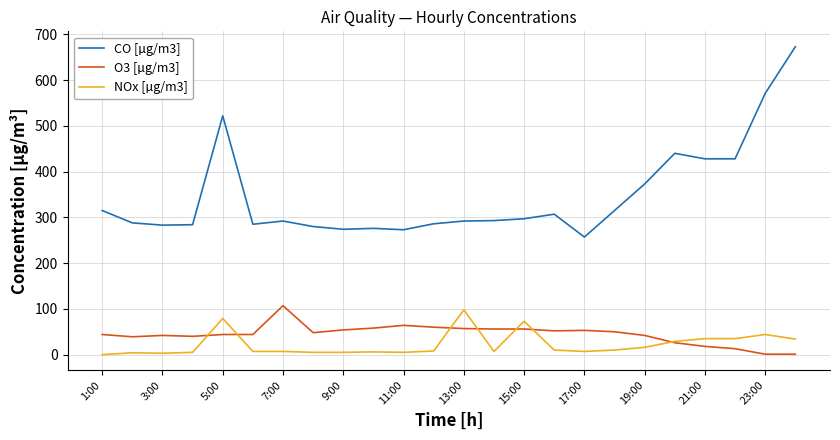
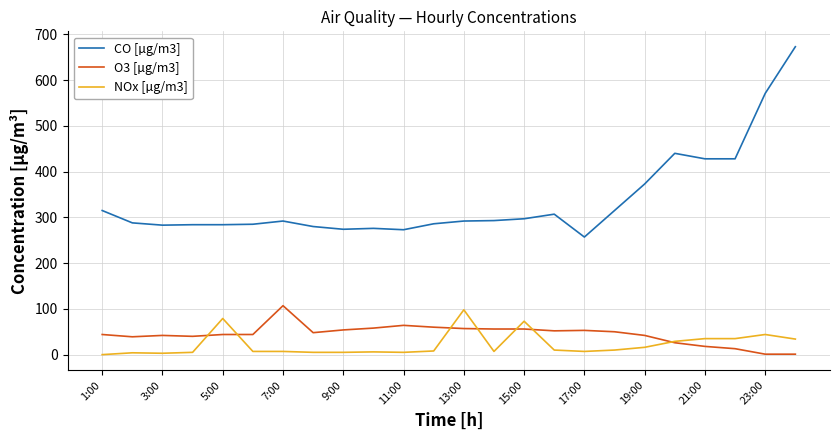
  {
    "CO [µg/m3]": {
      "1:00": 320,
      "3:00": 280,
-     "5:00": 520,
+     "5:00": 280,
      "7:00": 290,
      "9:00": 270,
      "11:00": 270,
      "13:00": 290,
      "15:00": 300,
      "17:00": 260,
      "19:00": 370,
      "21:00": 430,
      "23:00": 570
    },
    "O3 [µg/m3]": {
      "1:00": 40,
      "3:00": 40,
      "5:00": 40,
      "7:00": 110,
      "9:00": 50,
      "11:00": 60,
      "13:00": 60,
      "15:00": 60,
      "17:00": 50,
      "19:00": 40,
      "21:00": 20,
      "23:00": 0
    },
    "NOx [µg/m3]": {
      "1:00": 0,
      "3:00": 0,
      "5:00": 80,
      "7:00": 10,
      "9:00": 10,
      "11:00": 10,
      "13:00": 100,
      "15:00": 70,
      "17:00": 10,
      "19:00": 20,
      "21:00": 40,
      "23:00": 40
    }
  }
